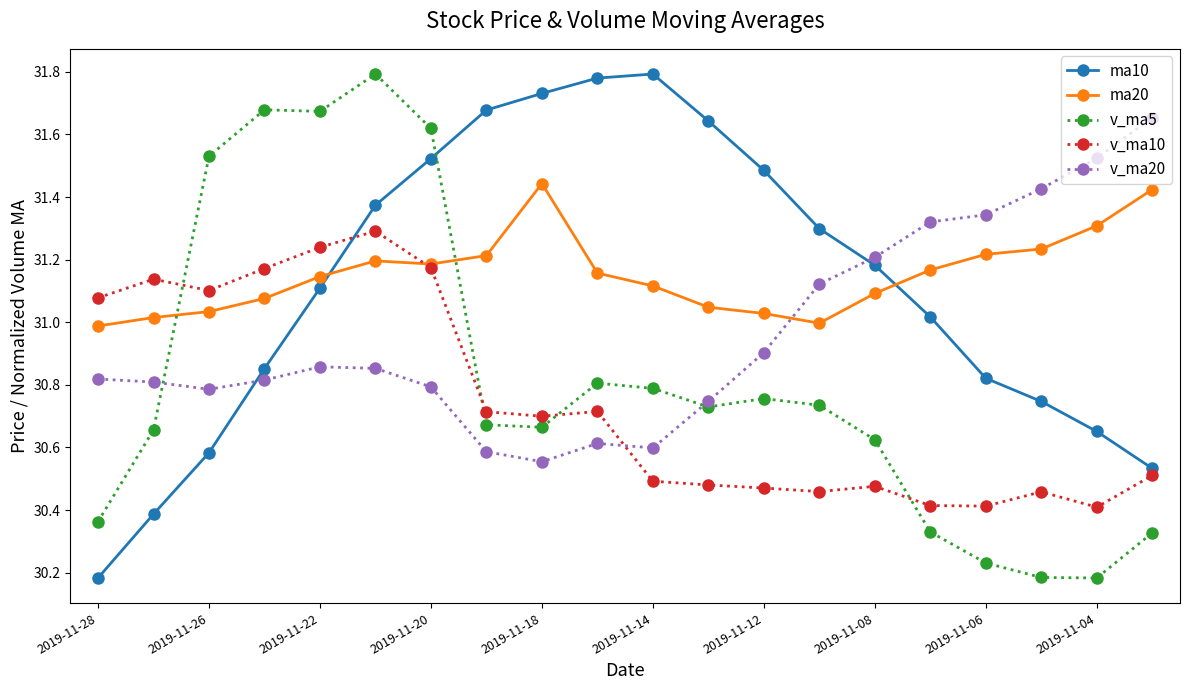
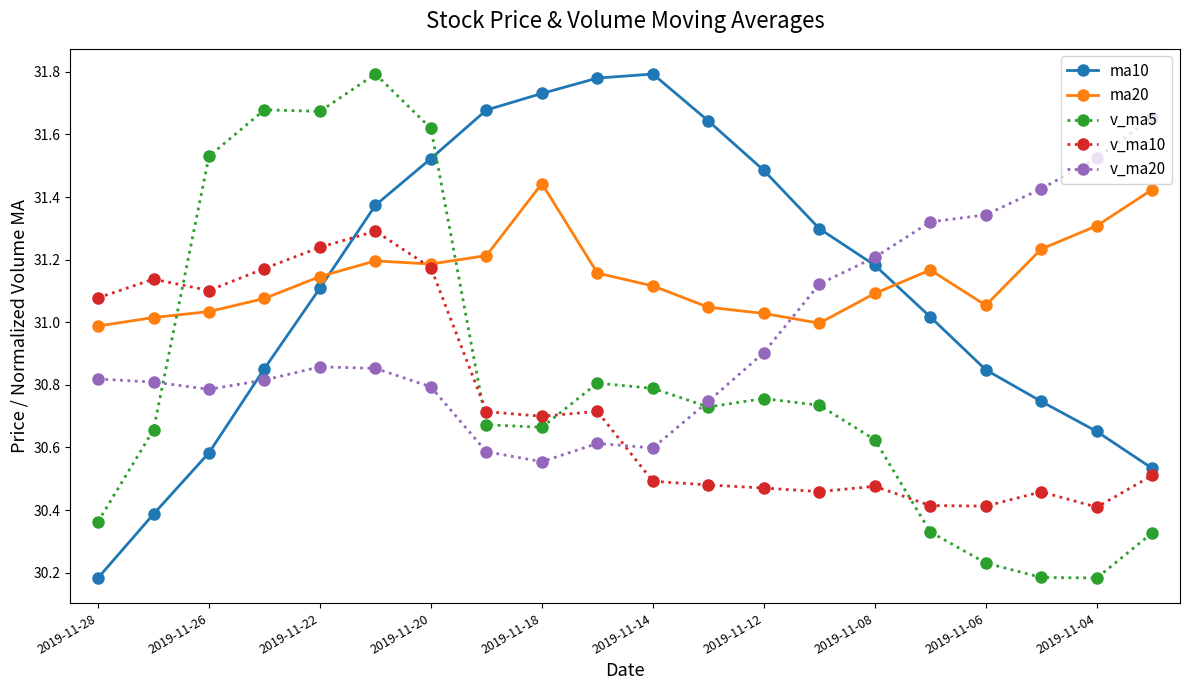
  {
    "ma10": {
      "2019-11-28": 30.18,
      "2019-11-26": 30.58,
      "2019-11-22": 31.11,
      "2019-11-20": 31.52,
      "2019-11-18": 31.73,
      "2019-11-14": 31.79,
      "2019-11-12": 31.49,
      "2019-11-08": 31.18,
-     "2019-11-06": 30.82,
+     "2019-11-06": 30.85,
      "2019-11-04": 30.65
    },
    "ma20": {
      "2019-11-28": 30.99,
      "2019-11-26": 31.03,
      "2019-11-22": 31.15,
      "2019-11-20": 31.19,
      "2019-11-18": 31.44,
      "2019-11-14": 31.12,
      "2019-11-12": 31.03,
      "2019-11-08": 31.09,
-     "2019-11-06": 31.22,
+     "2019-11-06": 31.05,
      "2019-11-04": 31.31
    },
    "v_ma5": {
      "2019-11-28": 30.36,
      "2019-11-26": 31.53,
      "2019-11-22": 31.67,
      "2019-11-20": 31.62,
      "2019-11-18": 30.66,
      "2019-11-14": 30.79,
      "2019-11-12": 30.76,
      "2019-11-08": 30.62,
      "2019-11-06": 30.23,
      "2019-11-04": 30.18
    },
    "v_ma10": {
      "2019-11-28": 31.08,
      "2019-11-26": 31.10,
      "2019-11-22": 31.24,
      "2019-11-20": 31.17,
      "2019-11-18": 30.70,
      "2019-11-14": 30.49,
      "2019-11-12": 30.47,
      "2019-11-08": 30.48,
      "2019-11-06": 30.41,
      "2019-11-04": 30.41
    },
    "v_ma20": {
      "2019-11-28": 30.82,
      "2019-11-26": 30.79,
      "2019-11-22": 30.86,
      "2019-11-20": 30.79,
      "2019-11-18": 30.55,
      "2019-11-14": 30.60,
      "2019-11-12": 30.90,
      "2019-11-08": 31.21,
      "2019-11-06": 31.34
    }
  }
